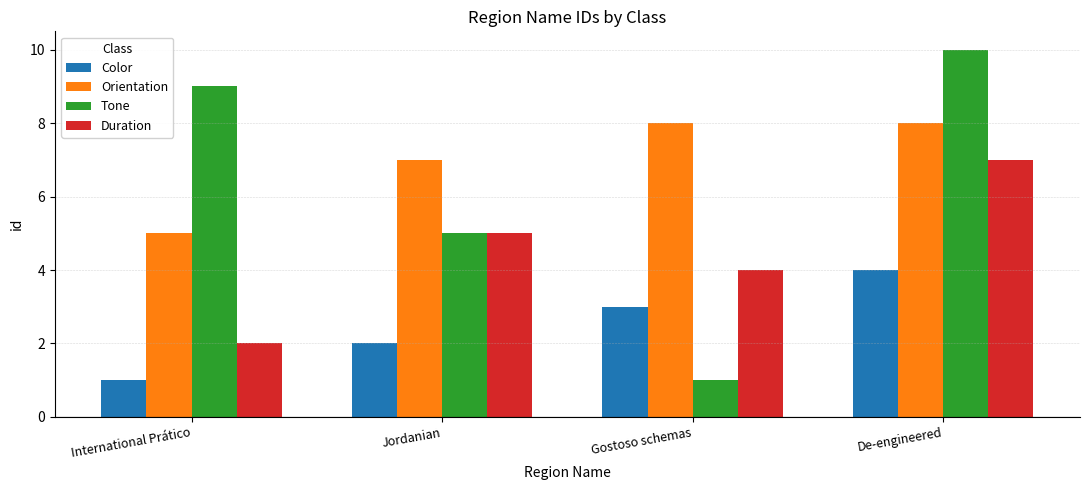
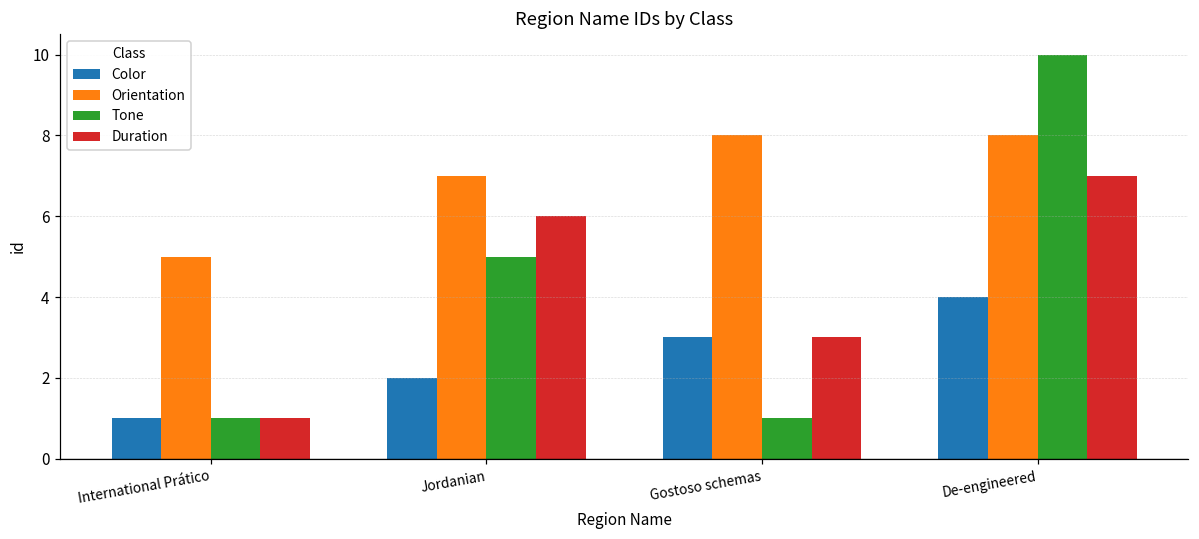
  {
    "Color": {
      "International Prático": 1,
      "Jordanian": 2,
      "Gostoso schemas": 3,
      "De-engineered": 4
    },
    "Orientation": {
      "International Prático": 5,
      "Jordanian": 7,
      "Gostoso schemas": 8,
      "De-engineered": 8
    },
    "Tone": {
-     "International Prático": 9,
+     "International Prático": 1,
      "Jordanian": 5,
      "Gostoso schemas": 1,
      "De-engineered": 10
    },
    "Duration": {
-     "International Prático": 2,
-     "Jordanian": 5,
-     "Gostoso schemas": 4,
+     "International Prático": 1,
+     "Jordanian": 6,
+     "Gostoso schemas": 3,
      "De-engineered": 7
    }
  }
